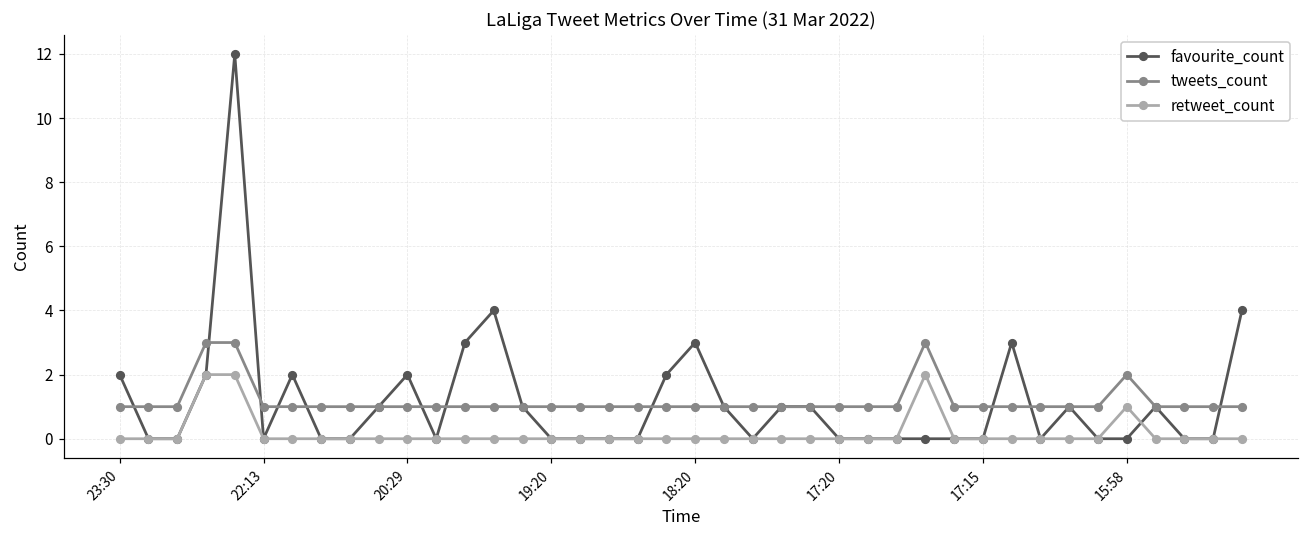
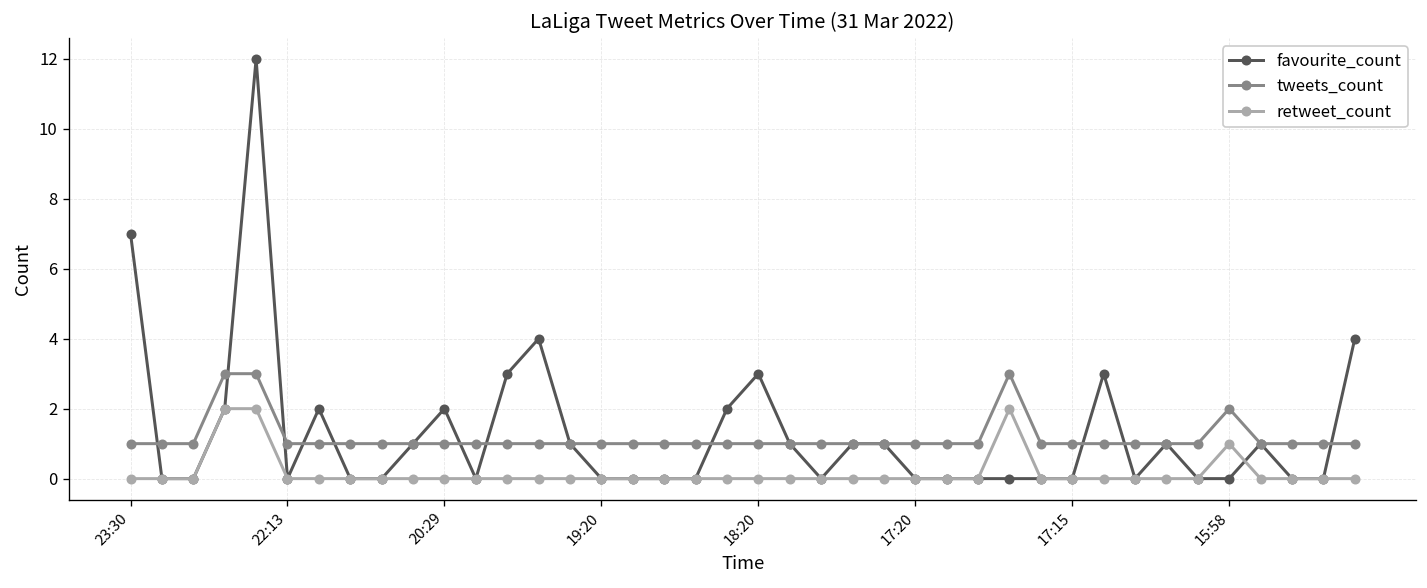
  {
    "favourite_count": {
-     "23:30": 2,
+     "23:30": 7,
      "20:29": 2,
      "18:20": 3,
      "15:58": 0
    }
  }
